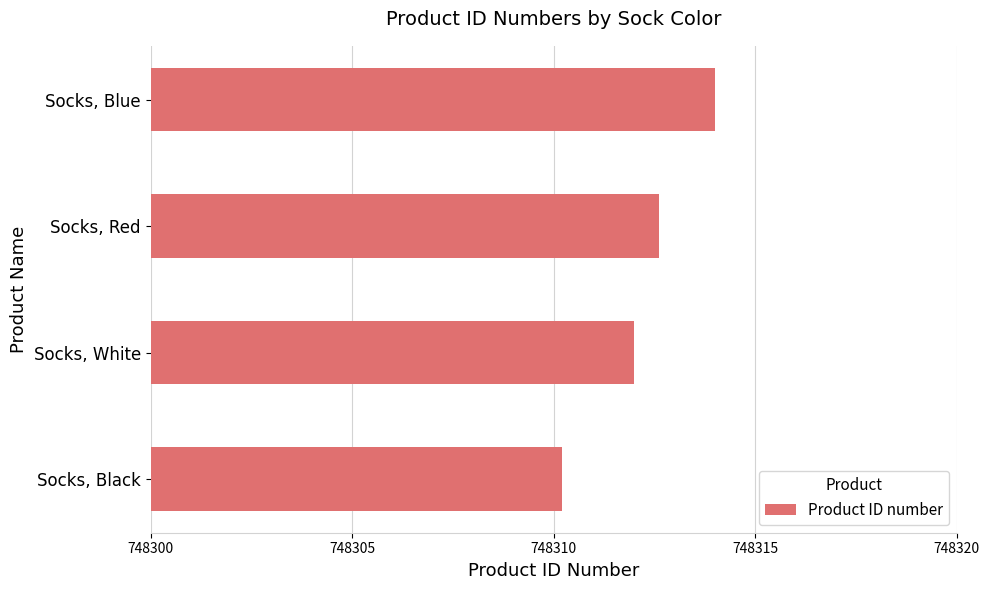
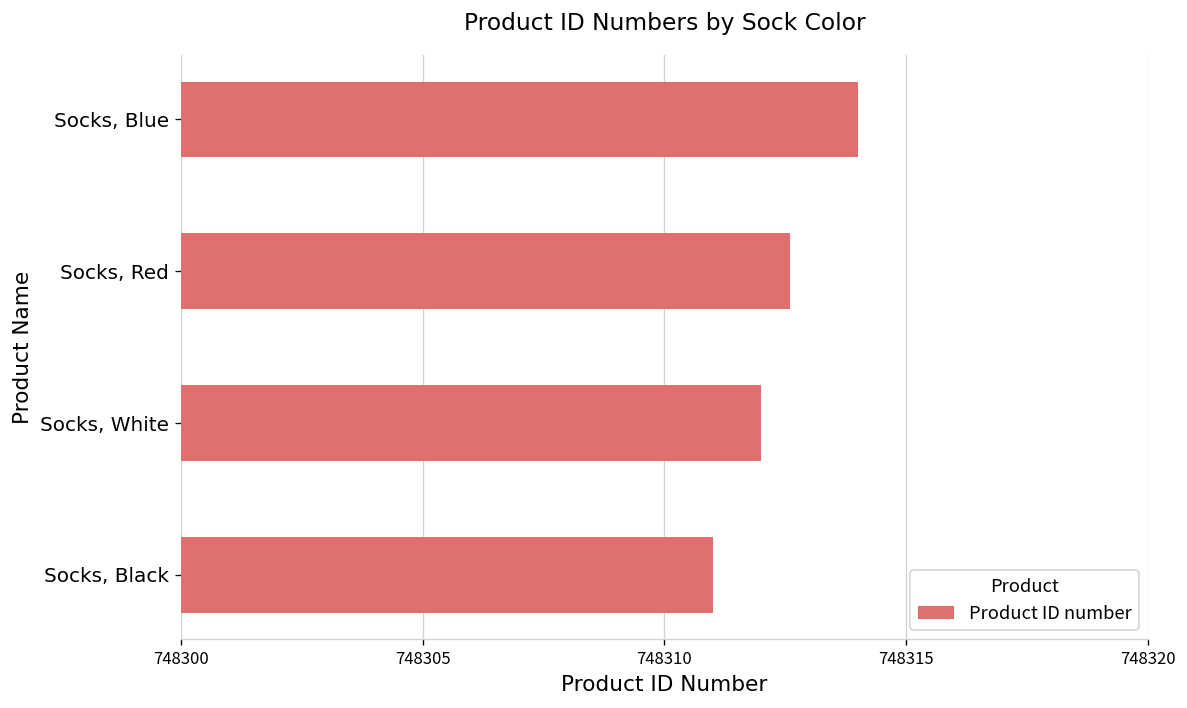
  {
    "Socks, Blue": 748314.0,
    "Socks, Red": 748312.6,
    "Socks, White": 748312.0,
-   "Socks, Black": 748310.2
+   "Socks, Black": 748311.0
  }
